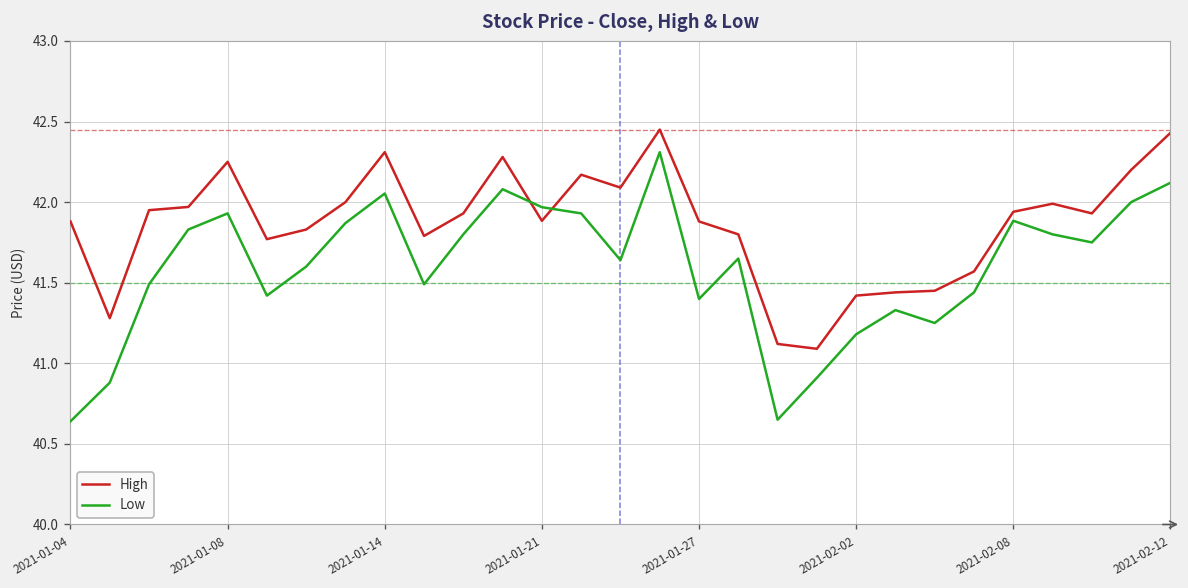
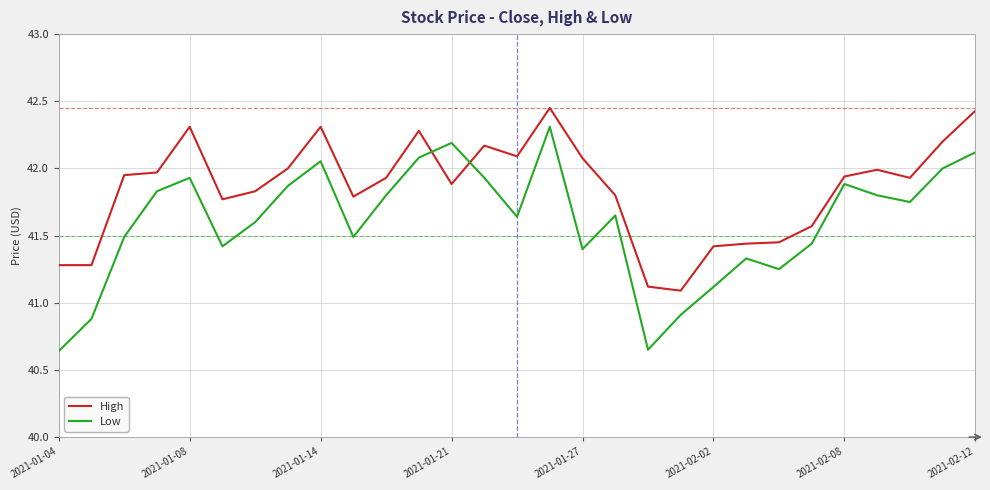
  {
    "High": {
-     "2021-01-04": 41.88,
-     "2021-01-08": 42.25,
+     "2021-01-04": 41.28,
+     "2021-01-08": 42.31,
      "2021-01-14": 42.31,
      "2021-01-21": 41.88,
-     "2021-01-27": 41.88,
+     "2021-01-27": 42.08,
      "2021-02-02": 41.42,
      "2021-02-08": 41.94,
      "2021-02-12": 42.43
    },
    "Low": {
      "2021-01-04": 40.64,
      "2021-01-08": 41.93,
      "2021-01-14": 42.05,
-     "2021-01-21": 41.97,
+     "2021-01-21": 42.19,
      "2021-01-27": 41.40,
-     "2021-02-02": 41.18,
+     "2021-02-02": 41.12,
      "2021-02-08": 41.88,
      "2021-02-12": 42.12
    }
  }
